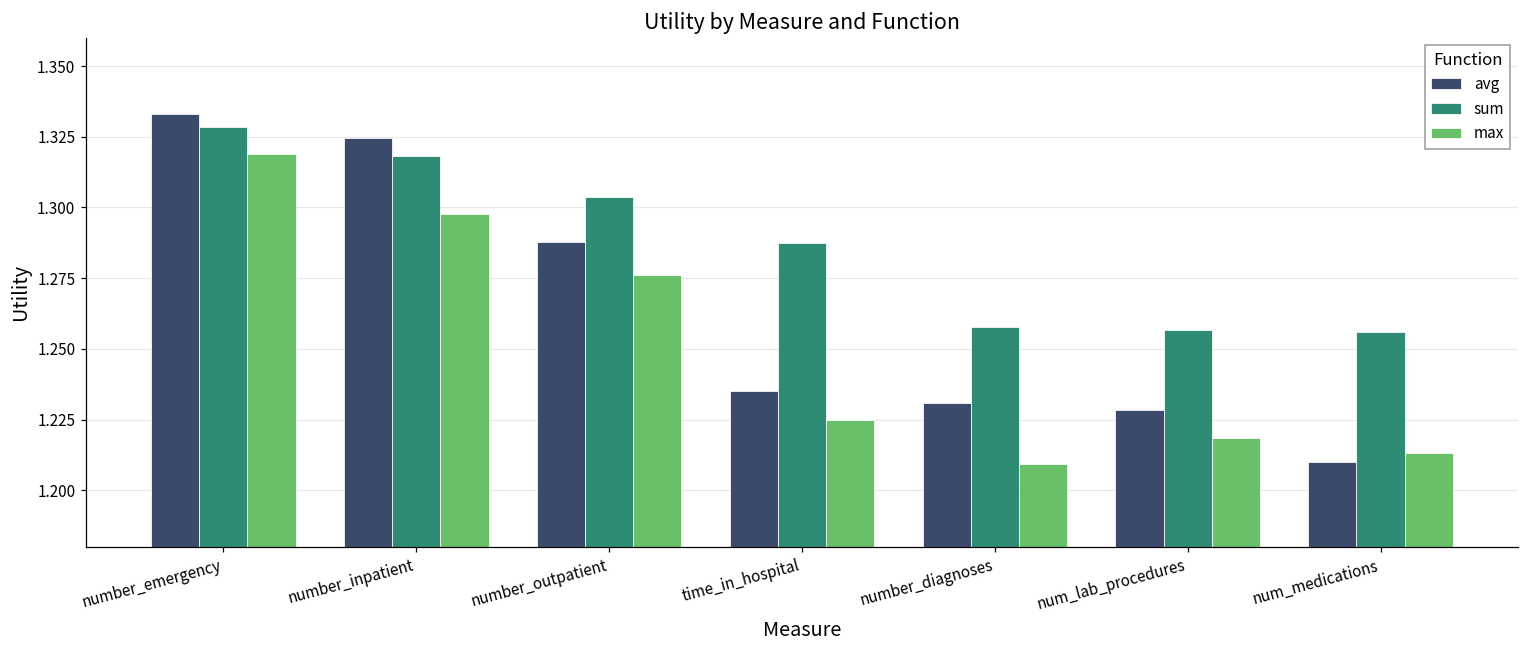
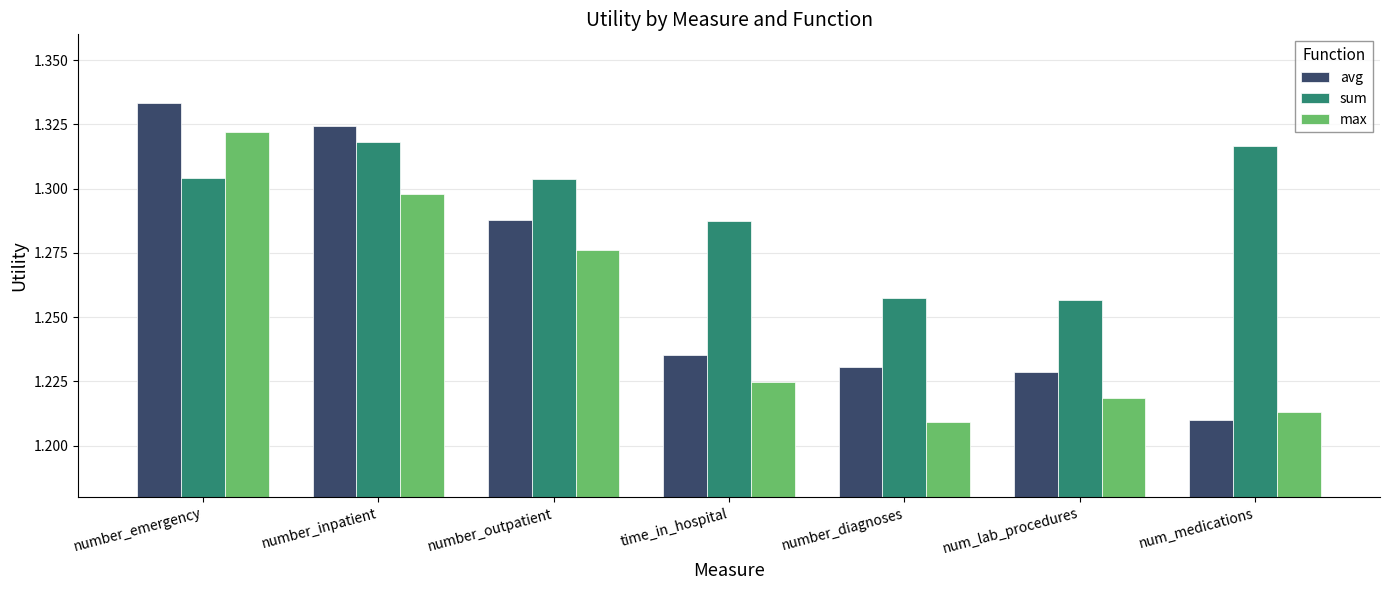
  {
    "avg": {
      "number_emergency": 1.333,
      "number_inpatient": 1.324,
      "number_outpatient": 1.288,
      "time_in_hospital": 1.235,
      "number_diagnoses": 1.231,
      "num_lab_procedures": 1.229,
      "num_medications": 1.210
    },
    "sum": {
-     "number_emergency": 1.328,
+     "number_emergency": 1.304,
      "number_inpatient": 1.318,
      "number_outpatient": 1.304,
      "time_in_hospital": 1.287,
      "number_diagnoses": 1.258,
      "num_lab_procedures": 1.257,
-     "num_medications": 1.256
+     "num_medications": 1.316
    },
    "max": {
-     "number_emergency": 1.319,
+     "number_emergency": 1.322,
      "number_inpatient": 1.298,
      "number_outpatient": 1.276,
      "time_in_hospital": 1.225,
      "number_diagnoses": 1.209,
      "num_lab_procedures": 1.219,
      "num_medications": 1.213
    }
  }
